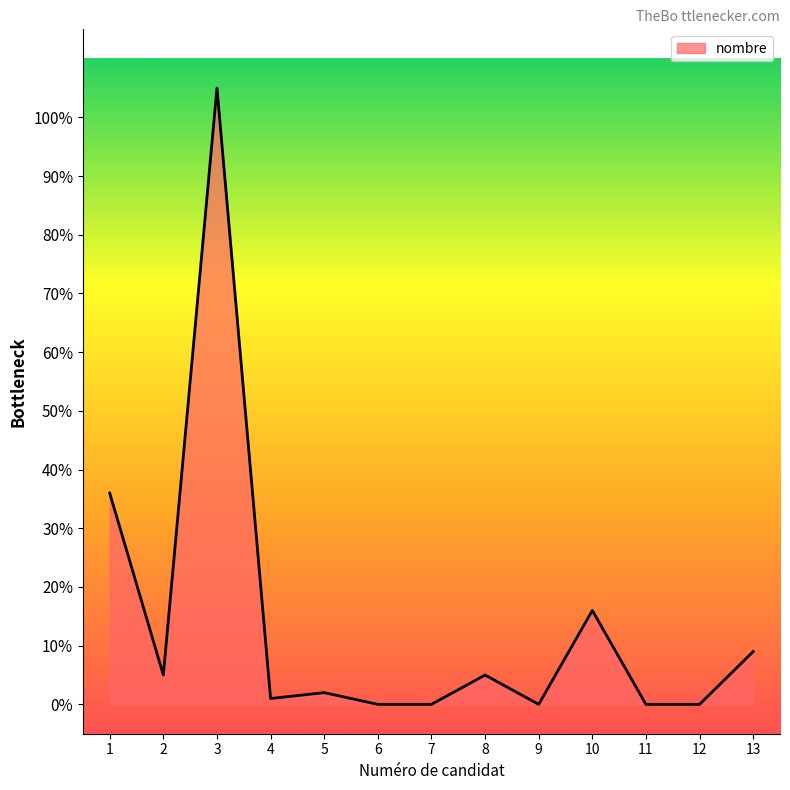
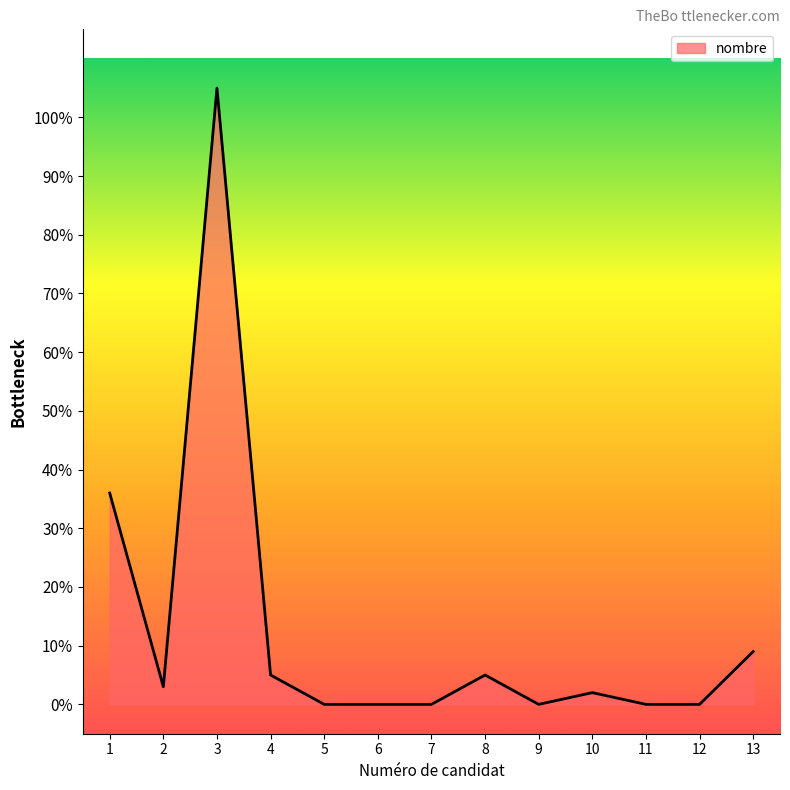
  {
    "1": "36%",
-   "2": "5%",
+   "2": "3%",
    "3": "105%",
-   "4": "1%",
-   "5": "2%",
+   "4": "5%",
+   "5": "0%",
    "6": "0%",
    "7": "0%",
    "8": "5%",
    "9": "0%",
-   "10": "16%",
+   "10": "2%",
    "11": "0%",
    "12": "0%",
    "13": "9%"
  }
